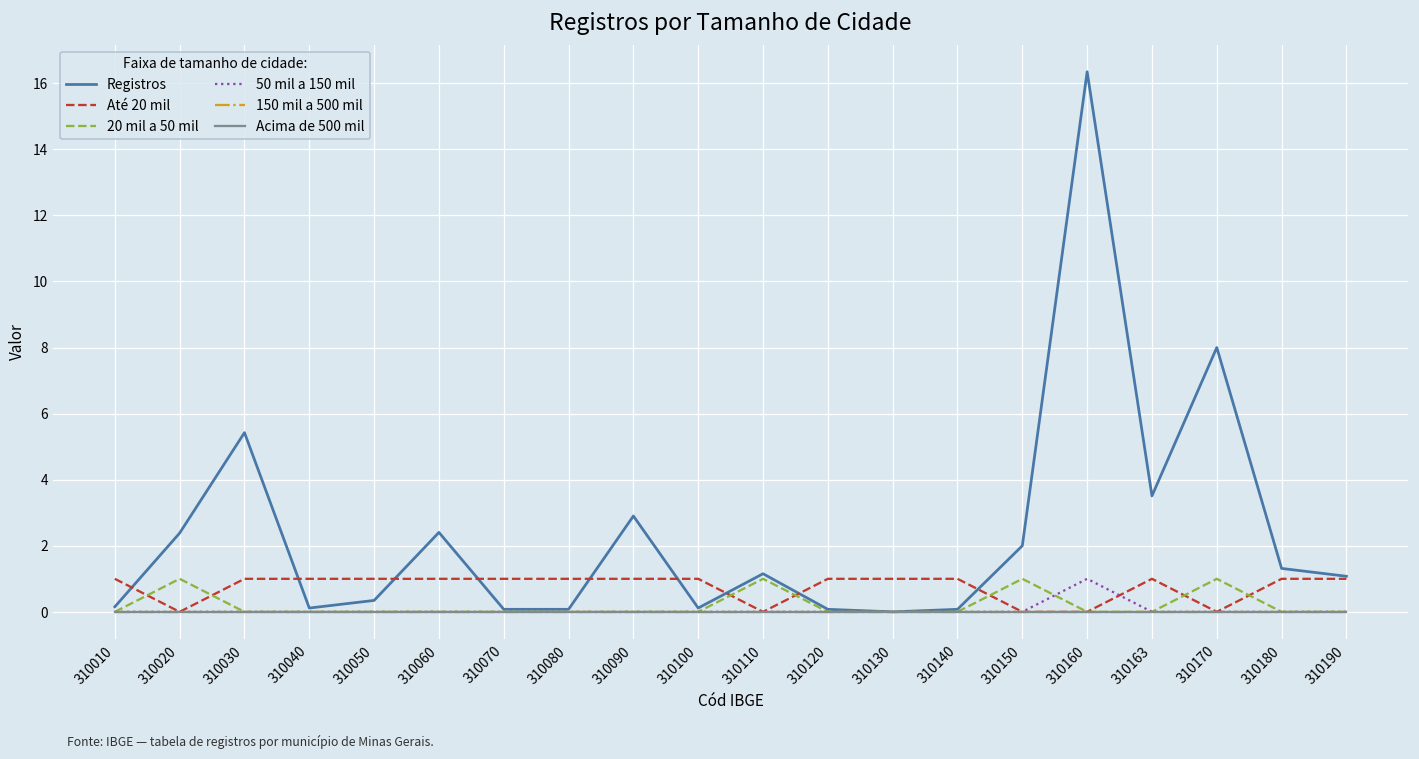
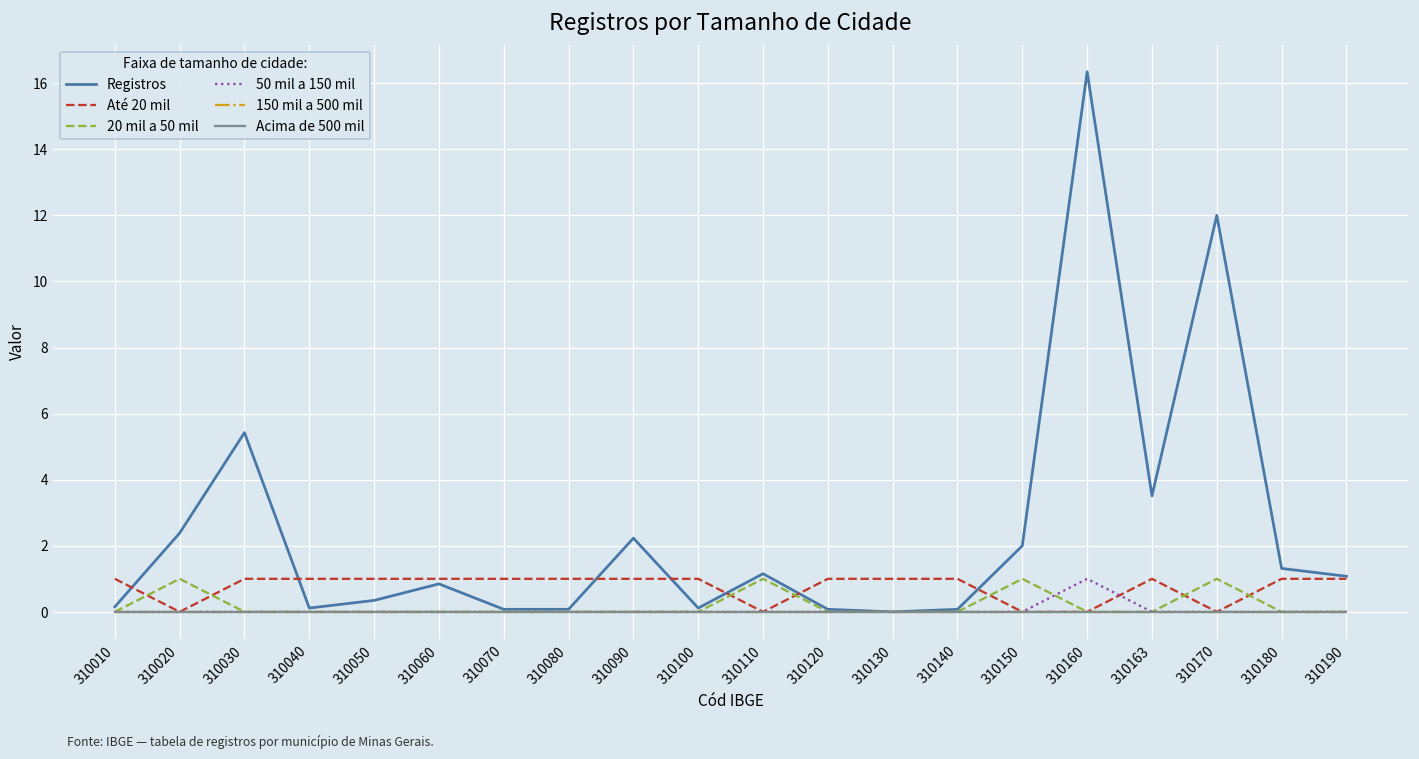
  {
    "Registros": {
      "310010": 0.2,
      "310020": 2.4,
      "310030": 5.4,
      "310040": 0.1,
      "310050": 0.3,
-     "310060": 2.4,
-     "310090": 2.9,
+     "310060": 0.8,
+     "310090": 2.2,
      "310100": 0.1,
      "310110": 1.2,
      "310150": 2.0,
      "310160": 16.3,
      "310163": 3.5,
-     "310170": 8,
+     "310170": 12,
      "310180": 1.3
    },
    "Até 20 mil": {
      "310010": 1.0,
      "310030": 1.0,
      "310040": 1.0,
      "310050": 1.0,
      "310060": 1.0,
      "310070": 1.0,
      "310080": 1.0,
      "310090": 1.0,
      "310100": 1.0,
      "310120": 1.0,
      "310130": 1.0,
      "310140": 1.0,
      "310163": 1.0,
      "310180": 1.0
    },
    "20 mil a 50 mil": {
      "310020": 1.0,
      "310110": 1.0,
      "310150": 1.0,
      "310170": 1.0
    },
    "50 mil a 150 mil": {
      "310160": 1.0
    }
  }
